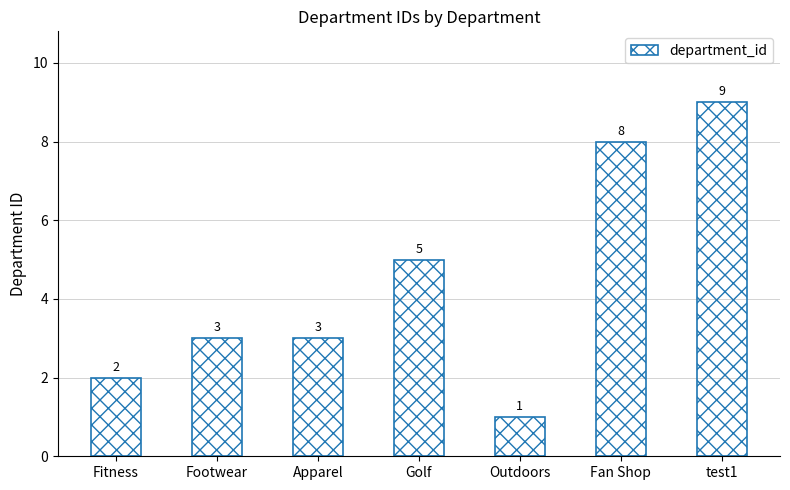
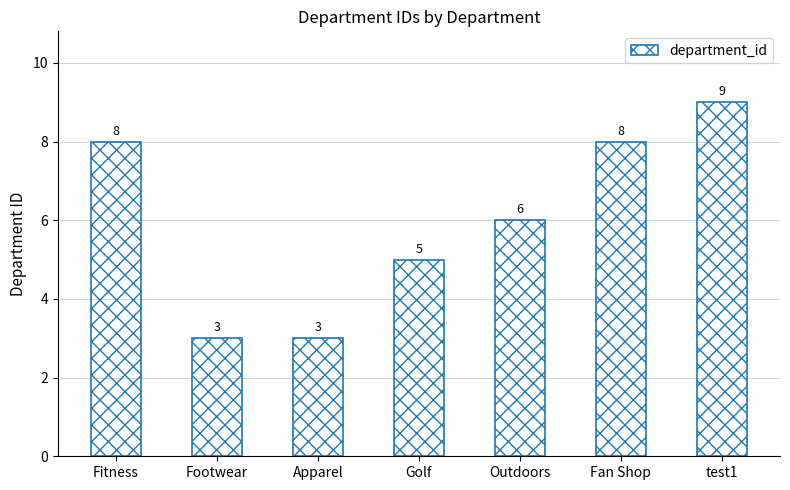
  {
-   "Fitness": 2,
+   "Fitness": 8,
    "Footwear": 3,
    "Apparel": 3,
    "Golf": 5,
-   "Outdoors": 1,
+   "Outdoors": 6,
    "Fan Shop": 8,
    "test1": 9
  }
